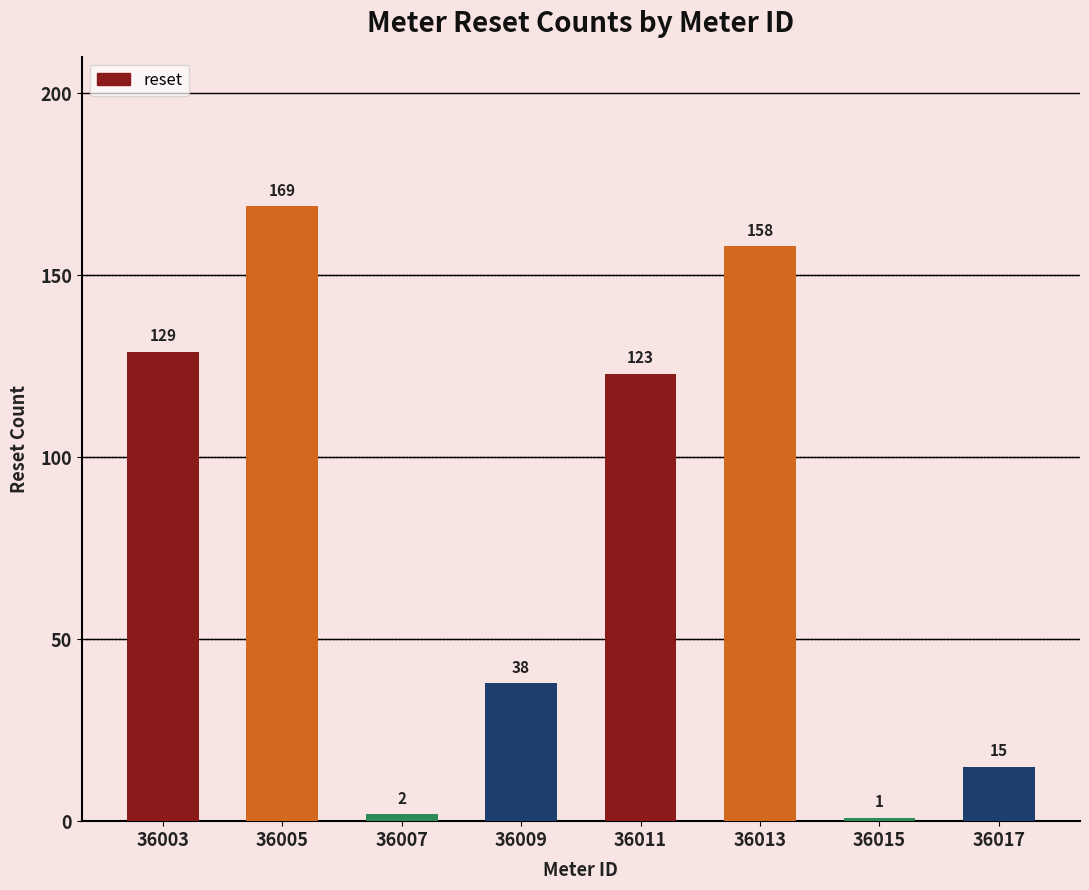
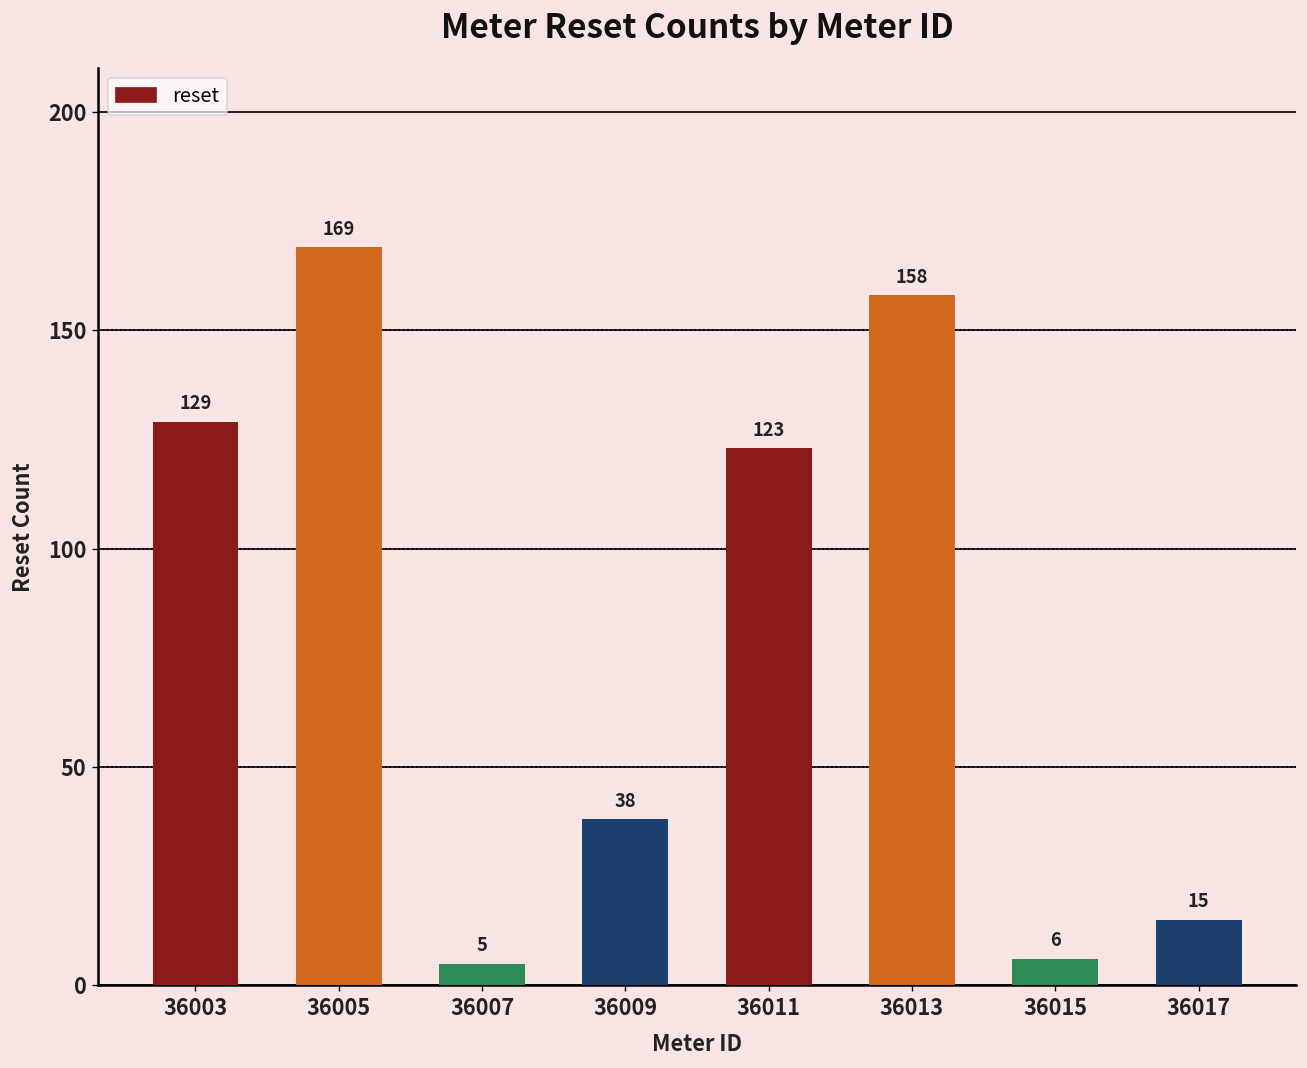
  {
    "36003": 129,
    "36005": 169,
-   "36007": 2,
+   "36007": 5,
    "36009": 38,
    "36011": 123,
    "36013": 158,
-   "36015": 1,
+   "36015": 6,
    "36017": 15
  }
